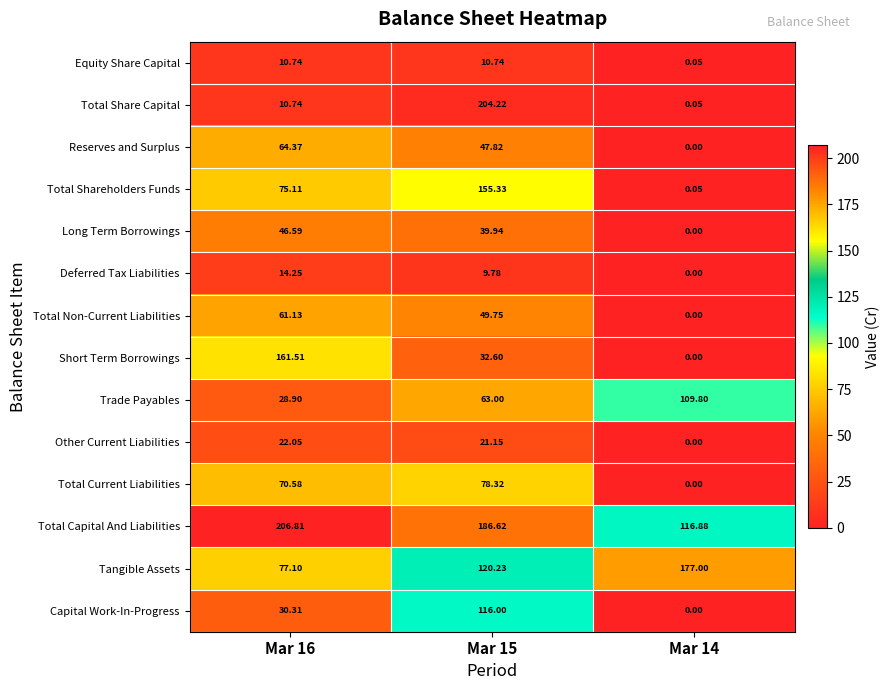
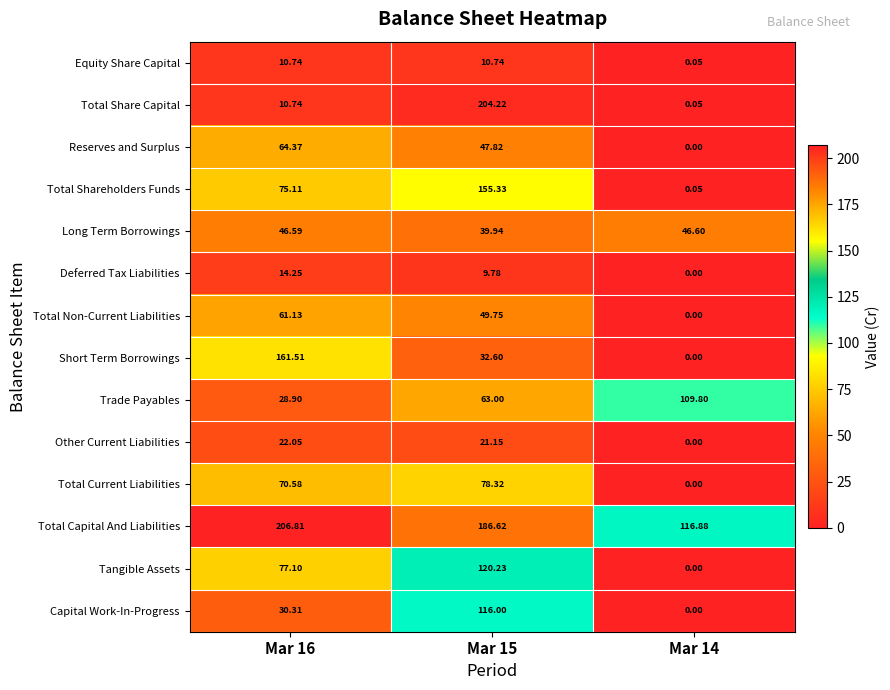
  {
    "Equity Share Capital": {
      "Mar 16": 10.74,
      "Mar 15": 10.74,
      "Mar 14": 0.05
    },
    "Total Share Capital": {
      "Mar 16": 10.74,
      "Mar 15": 204.22,
      "Mar 14": 0.05
    },
    "Reserves and Surplus": {
      "Mar 16": 64.37,
      "Mar 15": 47.82,
      "Mar 14": 0.00
    },
    "Total Shareholders Funds": {
      "Mar 16": 75.11,
      "Mar 15": 155.33,
      "Mar 14": 0.05
    },
    "Long Term Borrowings": {
      "Mar 16": 46.59,
      "Mar 15": 39.94,
-     "Mar 14": 0.00
+     "Mar 14": 46.60
    },
    "Deferred Tax Liabilities": {
      "Mar 16": 14.25,
      "Mar 15": 9.78,
      "Mar 14": 0.00
    },
    "Total Non-Current Liabilities": {
      "Mar 16": 61.13,
      "Mar 15": 49.75,
      "Mar 14": 0.00
    },
    "Short Term Borrowings": {
      "Mar 16": 161.51,
      "Mar 15": 32.60,
      "Mar 14": 0.00
    },
    "Trade Payables": {
      "Mar 16": 28.90,
      "Mar 15": 63.00,
      "Mar 14": 109.80
    },
    "Other Current Liabilities": {
      "Mar 16": 22.05,
      "Mar 15": 21.15,
      "Mar 14": 0.00
    },
    "Total Current Liabilities": {
      "Mar 16": 70.58,
      "Mar 15": 78.32,
      "Mar 14": 0.00
    },
    "Total Capital And Liabilities": {
      "Mar 16": 206.81,
      "Mar 15": 186.62,
      "Mar 14": 116.88
    },
    "Tangible Assets": {
      "Mar 16": 77.10,
      "Mar 15": 120.23,
-     "Mar 14": 177.00
+     "Mar 14": 0.00
    },
    "Capital Work-In-Progress": {
      "Mar 16": 30.31,
      "Mar 15": 116.00,
      "Mar 14": 0.00
    }
  }
